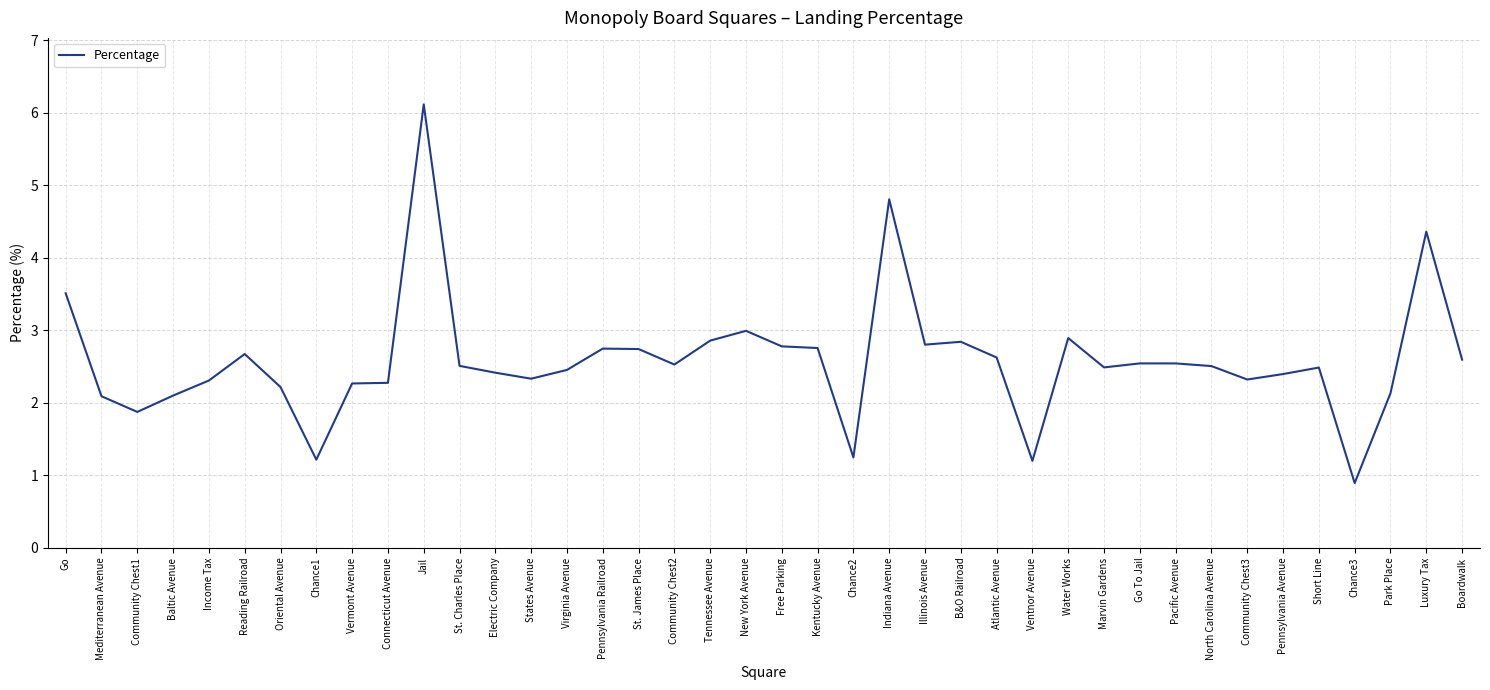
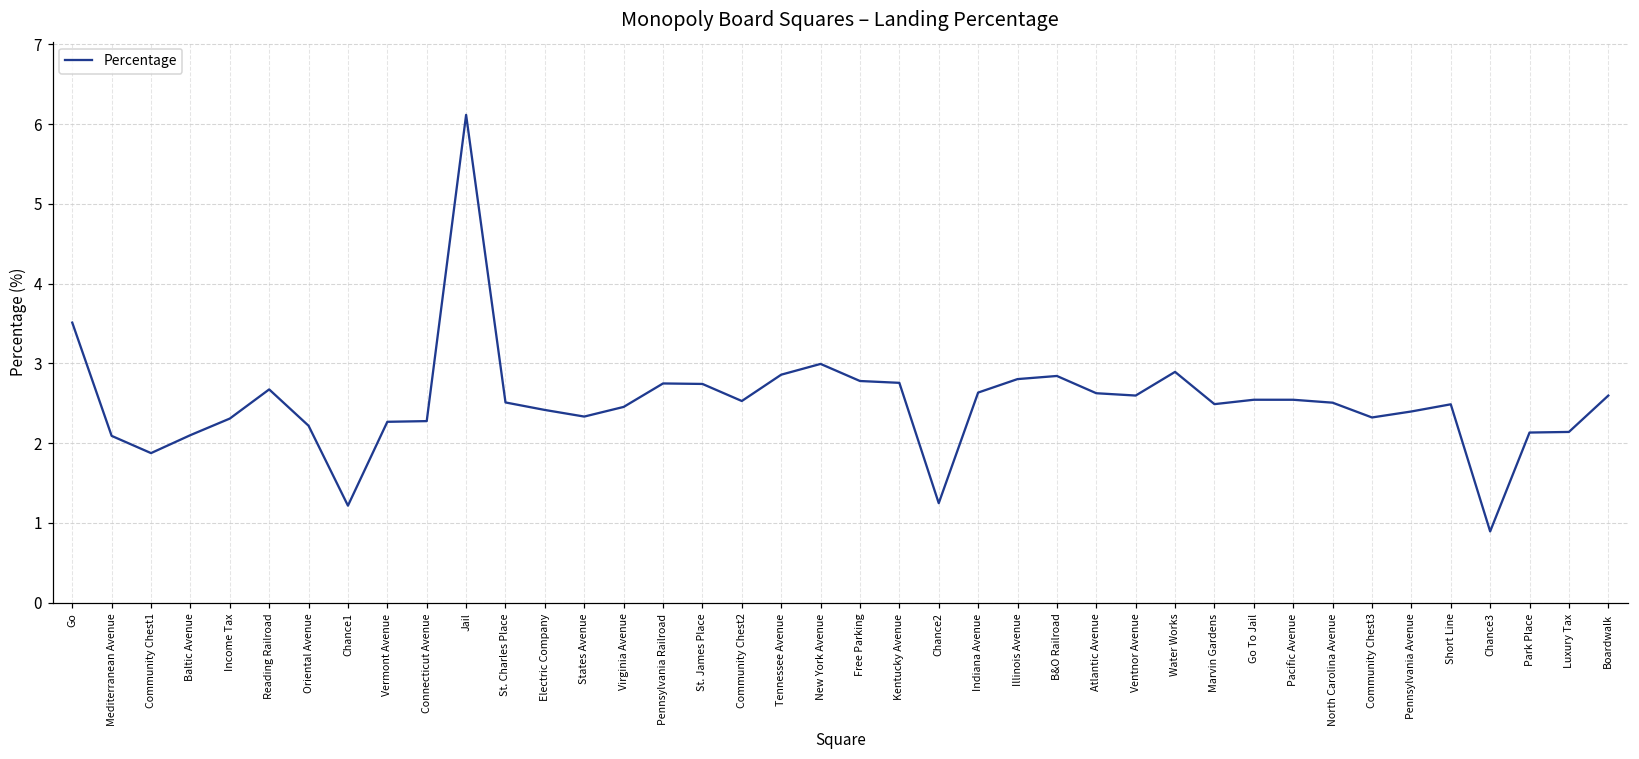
  {
    "Go": 3.5,
    "Mediterranean Avenue": 2.1,
    "Community Chest1": 1.9,
    "Baltic Avenue": 2.1,
    "Income Tax": 2.3,
    "Reading Railroad": 2.7,
    "Oriental Avenue": 2.2,
    "Chance1": 1.2,
    "Vermont Avenue": 2.3,
    "Connecticut Avenue": 2.3,
    "Jail": 6.1,
    "St. Charles Place": 2.5,
    "Electric Company": 2.4,
    "States Avenue": 2.3,
    "Virginia Avenue": 2.5,
    "Pennsylvania Railroad": 2.7,
    "St. James Place": 2.7,
    "Community Chest2": 2.5,
    "Tennessee Avenue": 2.9,
    "New York Avenue": 3.0,
    "Free Parking": 2.8,
    "Kentucky Avenue": 2.8,
    "Chance2": 1.2,
-   "Indiana Avenue": 4.8,
+   "Indiana Avenue": 2.6,
    "Illinois Avenue": 2.8,
    "B&O Railroad": 2.8,
    "Atlantic Avenue": 2.6,
-   "Ventnor Avenue": 1.2,
+   "Ventnor Avenue": 2.6,
    "Water Works": 2.9,
    "Marvin Gardens": 2.5,
    "Go To Jail": 2.5,
    "Pacific Avenue": 2.5,
    "North Carolina Avenue": 2.5,
    "Community Chest3": 2.3,
    "Pennsylvania Avenue": 2.4,
    "Short Line": 2.5,
    "Chance3": 0.9,
    "Park Place": 2.1,
-   "Luxury Tax": 4.4,
+   "Luxury Tax": 2.1,
    "Boardwalk": 2.6
  }
